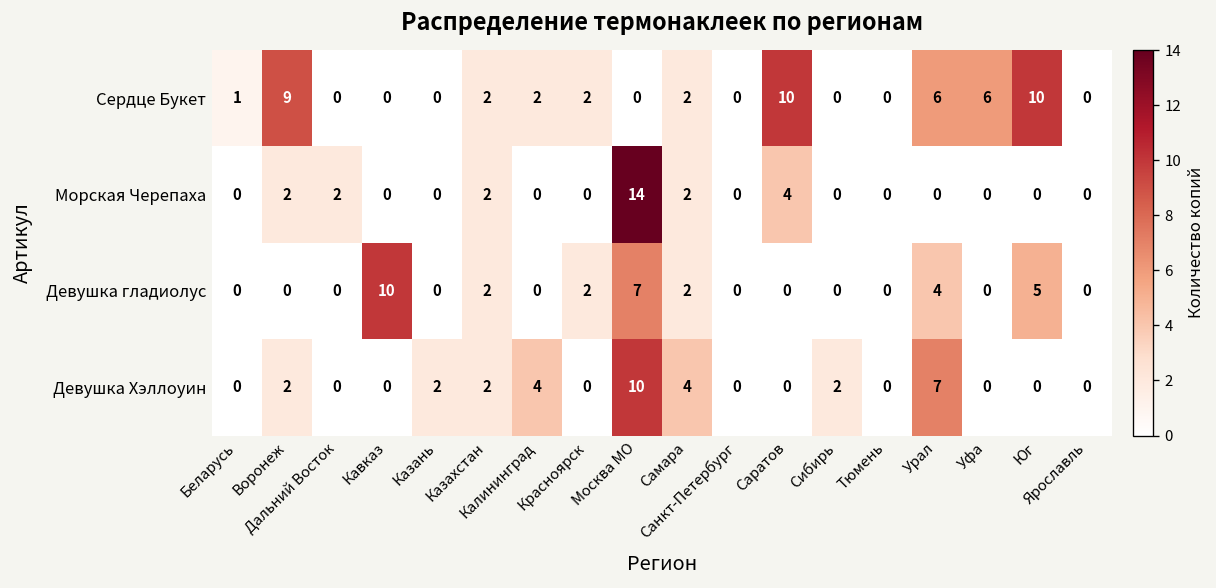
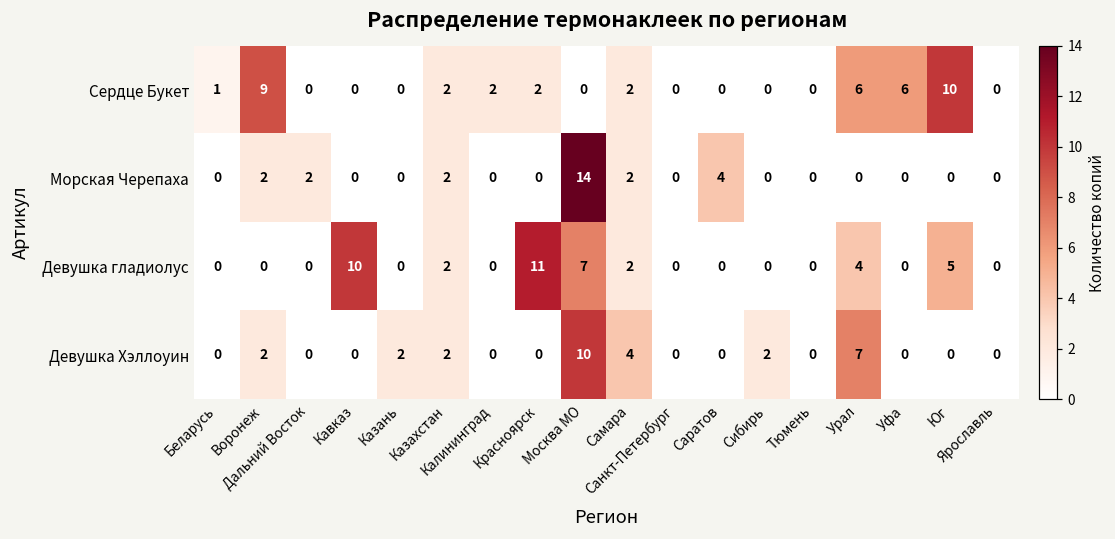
  {
    "Сердце Букет": {
      "Беларусь": 1,
      "Воронеж": 9,
      "Дальний Восток": 0,
      "Кавказ": 0,
      "Казань": 0,
      "Казахстан": 2,
      "Калининград": 2,
      "Красноярск": 2,
      "Москва МО": 0,
      "Самара": 2,
      "Санкт-Петербург": 0,
-     "Саратов": 10,
+     "Саратов": 0,
      "Сибирь": 0,
      "Тюмень": 0,
      "Урал": 6,
      "Уфа": 6,
      "Юг": 10,
      "Ярославль": 0
    },
    "Морская Черепаха": {
      "Беларусь": 0,
      "Воронеж": 2,
      "Дальний Восток": 2,
      "Кавказ": 0,
      "Казань": 0,
      "Казахстан": 2,
      "Калининград": 0,
      "Красноярск": 0,
      "Москва МО": 14,
      "Самара": 2,
      "Санкт-Петербург": 0,
      "Саратов": 4,
      "Сибирь": 0,
      "Тюмень": 0,
      "Урал": 0,
      "Уфа": 0,
      "Юг": 0,
      "Ярославль": 0
    },
    "Девушка гладиолус": {
      "Беларусь": 0,
      "Воронеж": 0,
      "Дальний Восток": 0,
      "Кавказ": 10,
      "Казань": 0,
      "Казахстан": 2,
      "Калининград": 0,
-     "Красноярск": 2,
+     "Красноярск": 11,
      "Москва МО": 7,
      "Самара": 2,
      "Санкт-Петербург": 0,
      "Саратов": 0,
      "Сибирь": 0,
      "Тюмень": 0,
      "Урал": 4,
      "Уфа": 0,
      "Юг": 5,
      "Ярославль": 0
    },
    "Девушка Хэллоуин": {
      "Беларусь": 0,
      "Воронеж": 2,
      "Дальний Восток": 0,
      "Кавказ": 0,
      "Казань": 2,
      "Казахстан": 2,
-     "Калининград": 4,
+     "Калининград": 0,
      "Красноярск": 0,
      "Москва МО": 10,
      "Самара": 4,
      "Санкт-Петербург": 0,
      "Саратов": 0,
      "Сибирь": 2,
      "Тюмень": 0,
      "Урал": 7,
      "Уфа": 0,
      "Юг": 0,
      "Ярославль": 0
    }
  }
